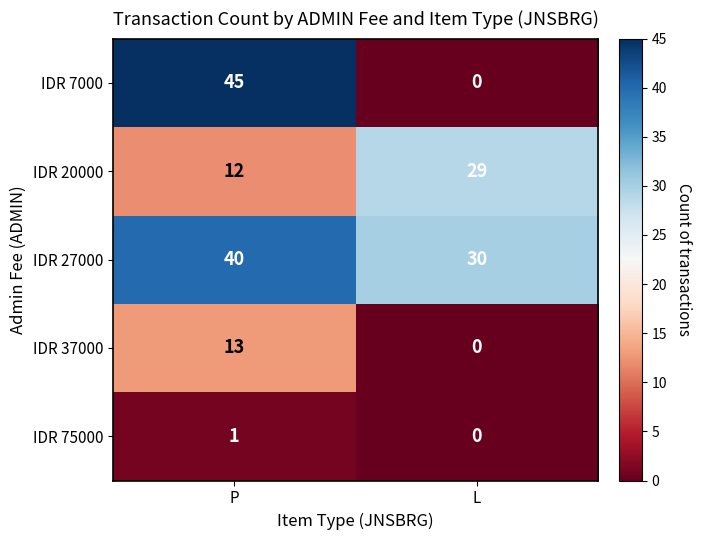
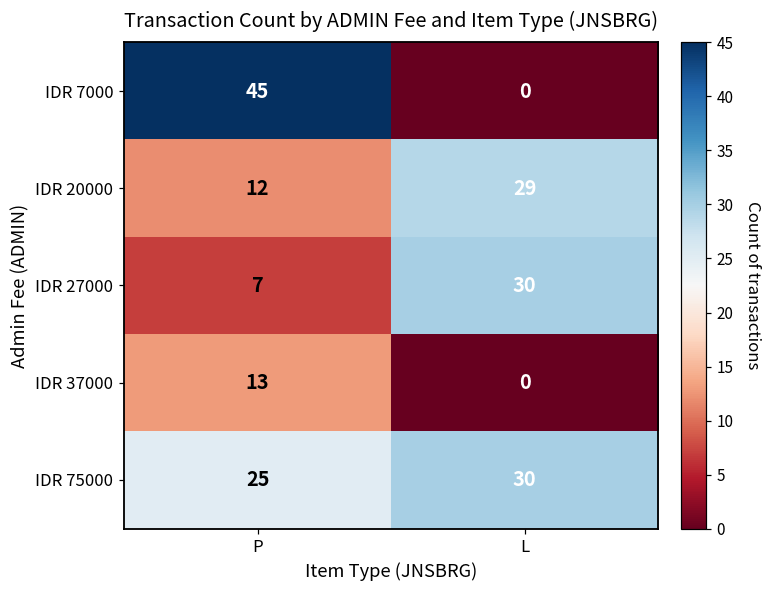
  {
    "IDR 7000": {
      "P": 45,
      "L": 0
    },
    "IDR 20000": {
      "P": 12,
      "L": 29
    },
    "IDR 27000": {
-     "P": 40,
+     "P": 7,
      "L": 30
    },
    "IDR 37000": {
      "P": 13,
      "L": 0
    },
    "IDR 75000": {
-     "P": 1,
-     "L": 0
+     "P": 25,
+     "L": 30
    }
  }
